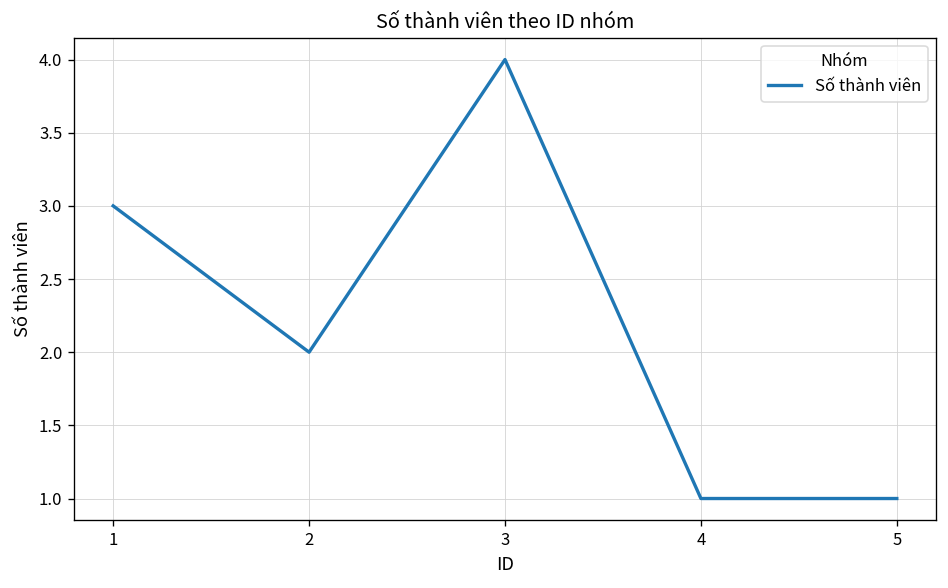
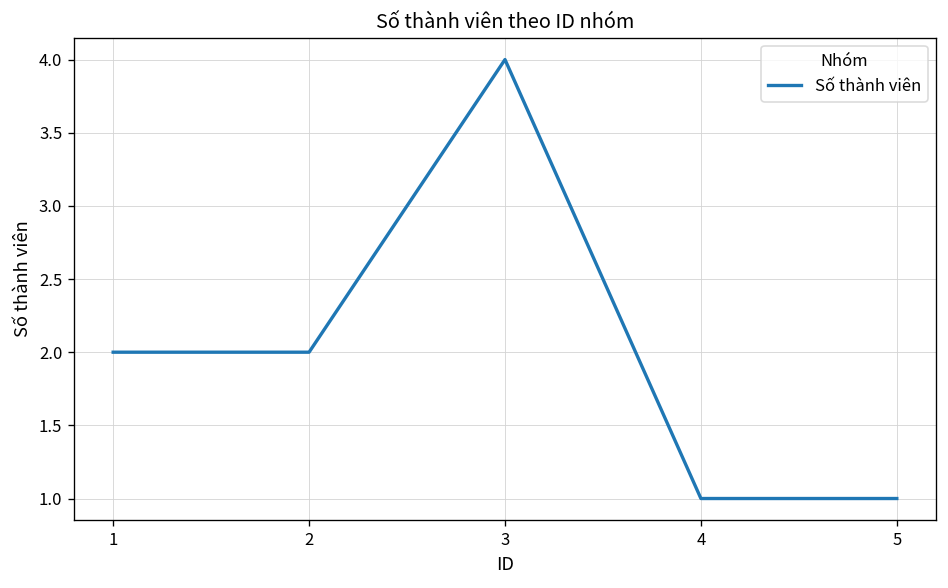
  {
-   "1": 3,
+   "1": 2,
    "2": 2,
    "3": 4,
    "4": 1,
    "5": 1
  }
